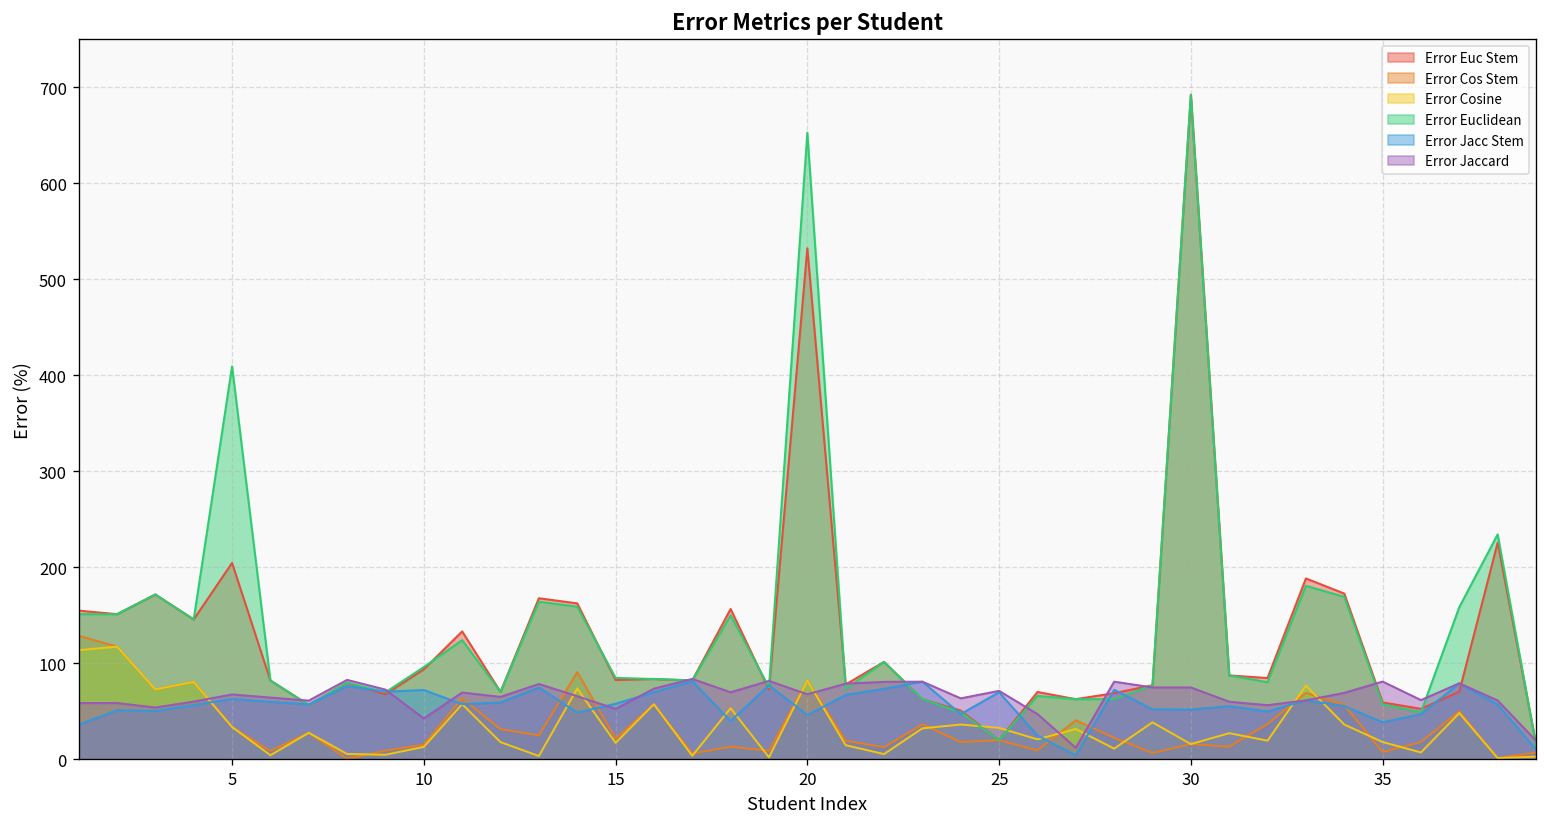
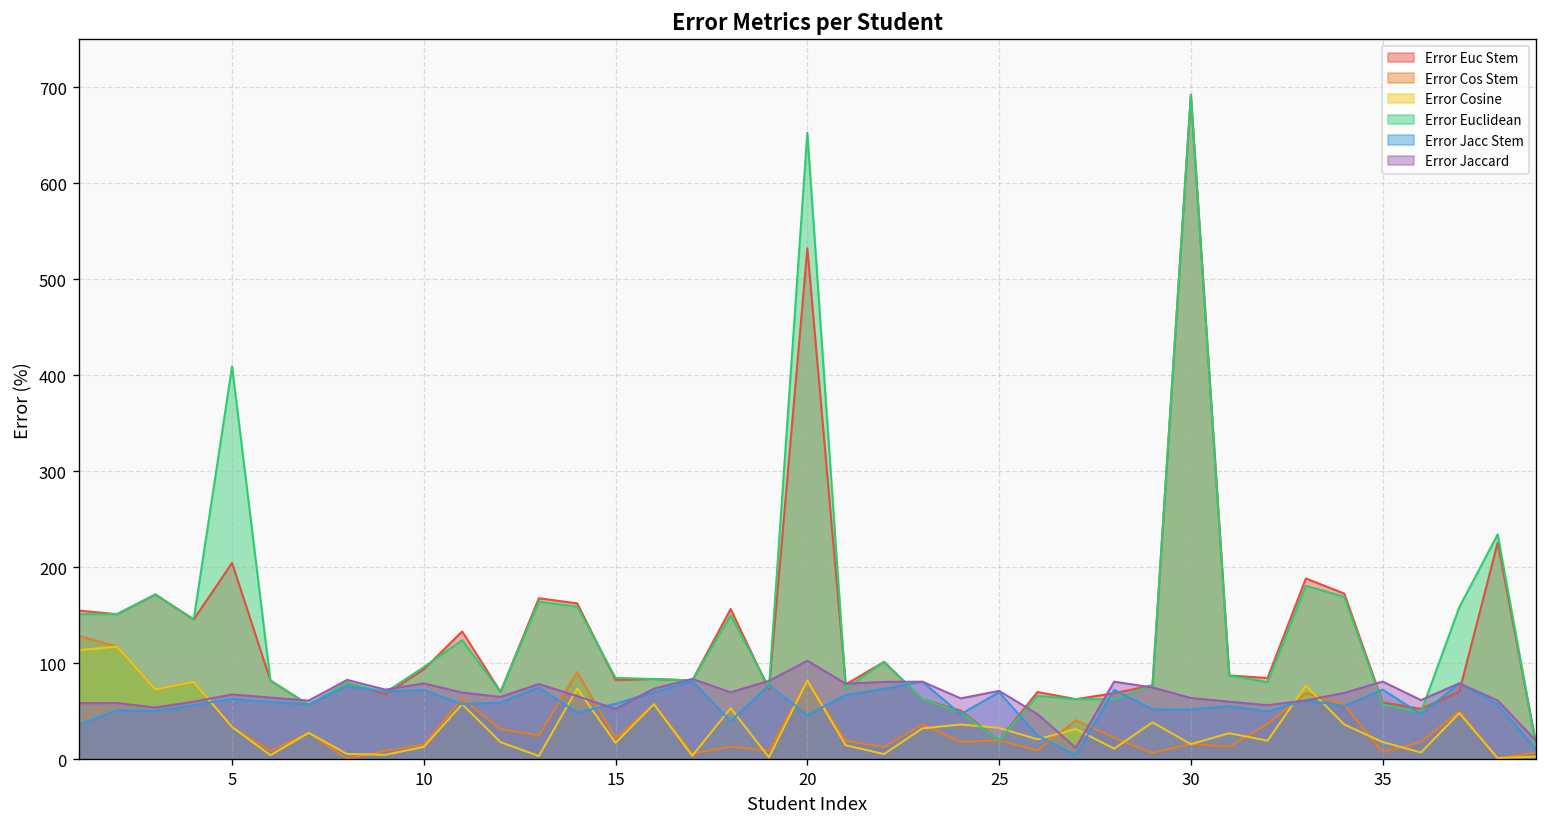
  {
    "Error Euclidean": {
      "5": 410,
      "20": 650
    },
    "Error Jacc Stem": {
      "5": 60,
      "10": 70,
      "15": 60,
      "20": 50,
      "30": 50,
-     "35": 40
+     "35": 70
    },
    "Error Jaccard": {
      "5": 70,
-     "10": 40,
+     "10": 80,
      "15": 50,
-     "20": 70,
-     "30": 80,
+     "20": 100,
+     "30": 60,
      "35": 80
    }
  }
